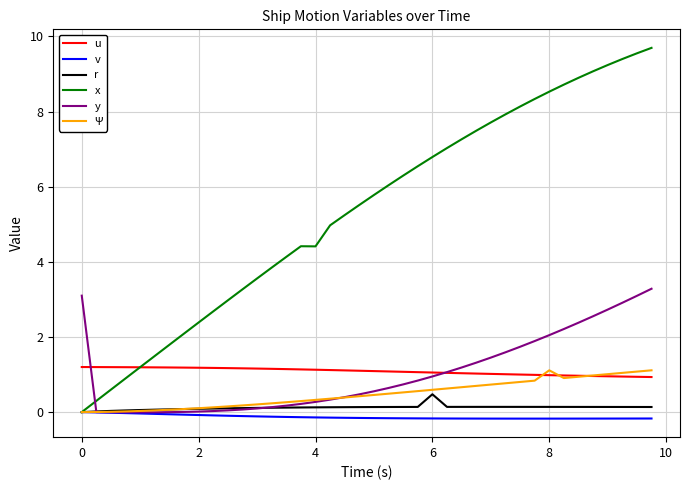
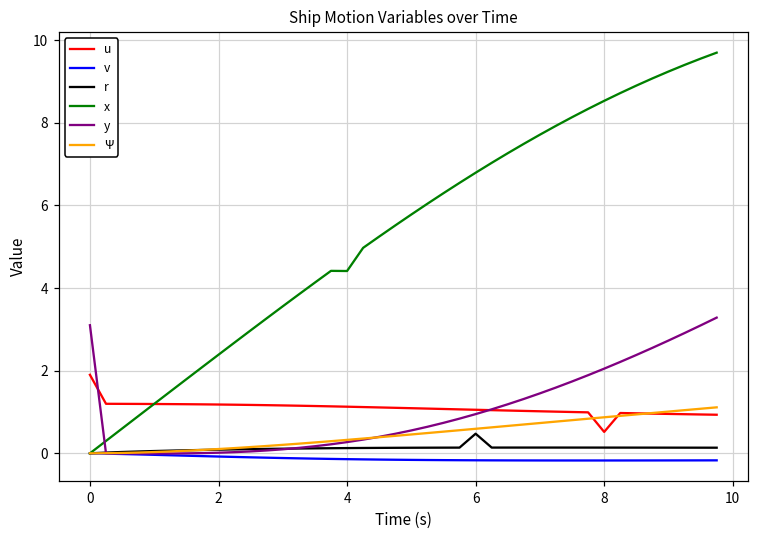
  {
    "u": {
-     "0": 1.2,
+     "0": 1.9,
      "2": 1.2,
      "4": 1.1,
      "6": 1.1,
-     "8": 1.0
+     "8": 0.5
    },
    "v": {
      "2": -0.1,
      "4": -0.1,
      "6": -0.2,
      "8": -0.2
    },
    "r": {
      "4": 0.1,
      "6": 0.5,
      "8": 0.1
    },
    "x": {
      "2": 2.4,
      "4": 4.4,
      "6": 6.8,
      "8": 8.5
    },
    "y": {
      "0": 3.1,
      "2": 0.0,
      "6": 0.9,
      "8": 2.0
    },
    "Ψ": {
      "6": 0.6,
-     "8": 1.1
+     "8": 0.9
    }
  }
